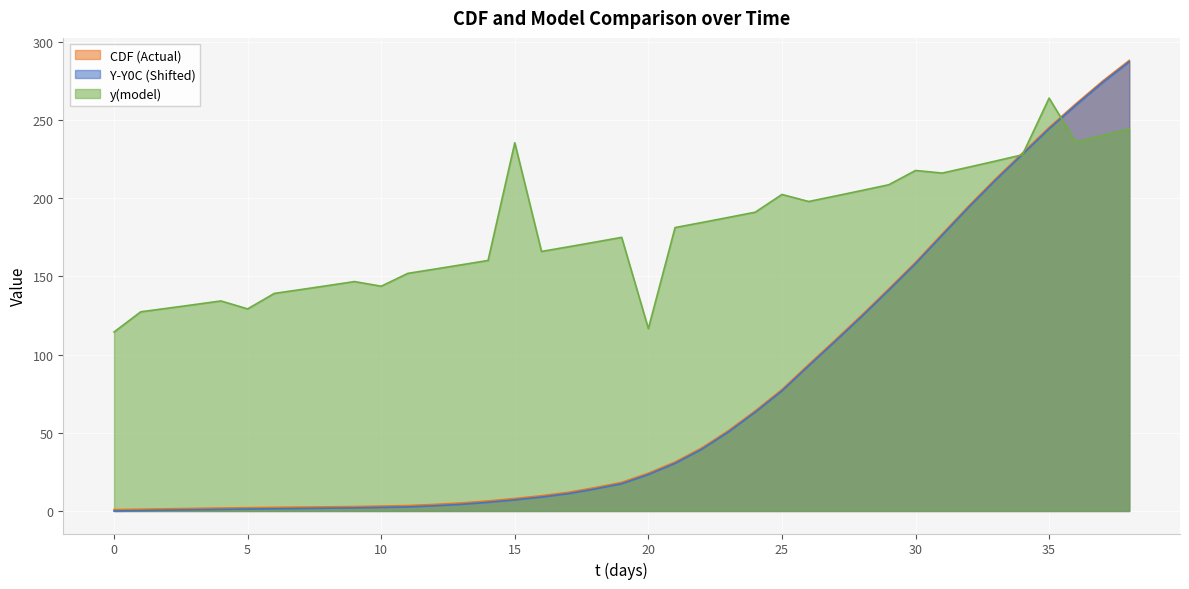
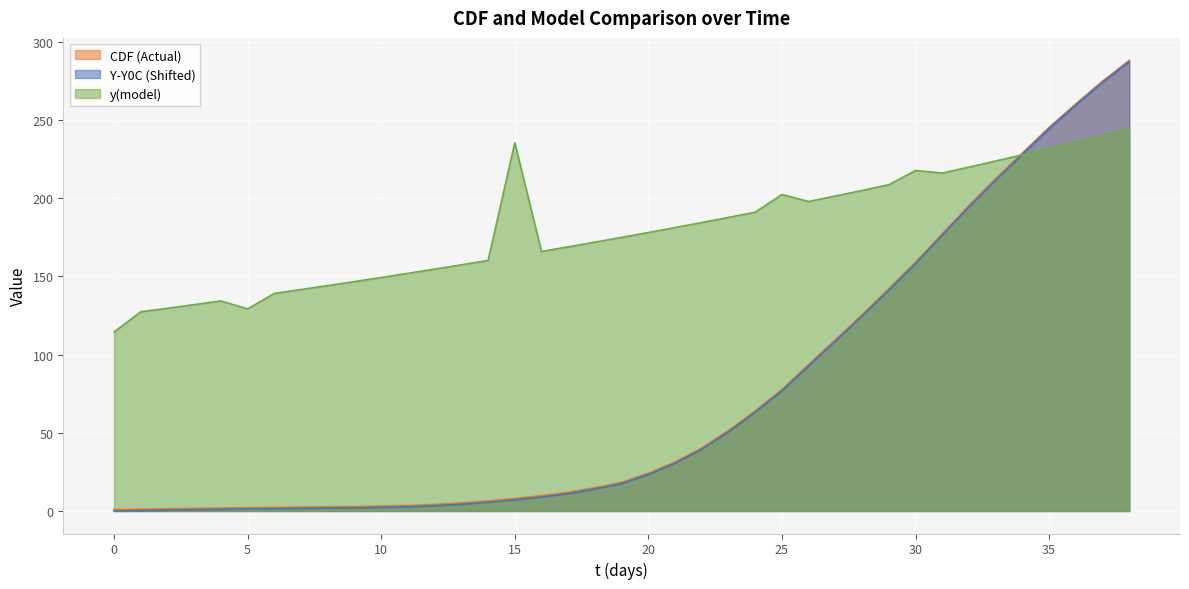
  {
    "y(model)": {
      "0": 114,
      "5": 129,
-     "10": 144,
+     "10": 149,
      "15": 235,
-     "20": 117,
+     "20": 178,
      "25": 202,
      "30": 218,
-     "35": 264
+     "35": 232
    }
  }
